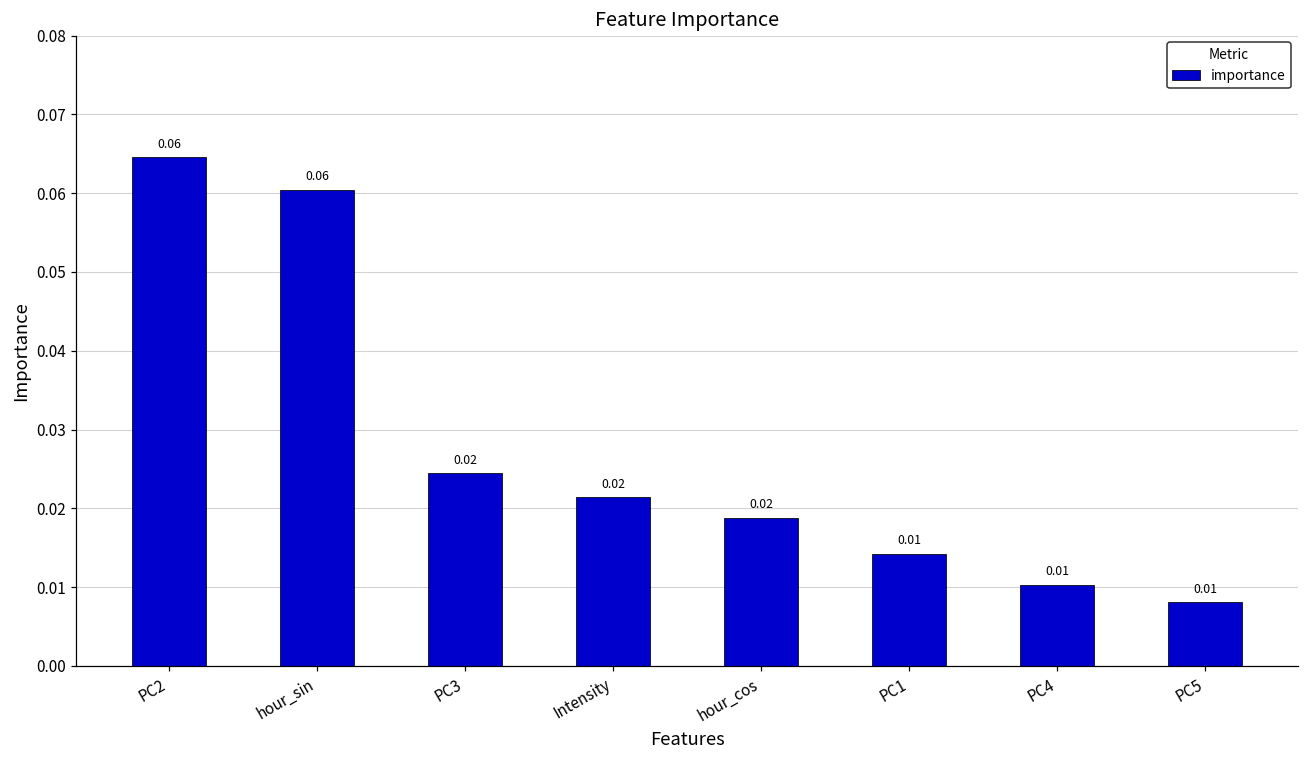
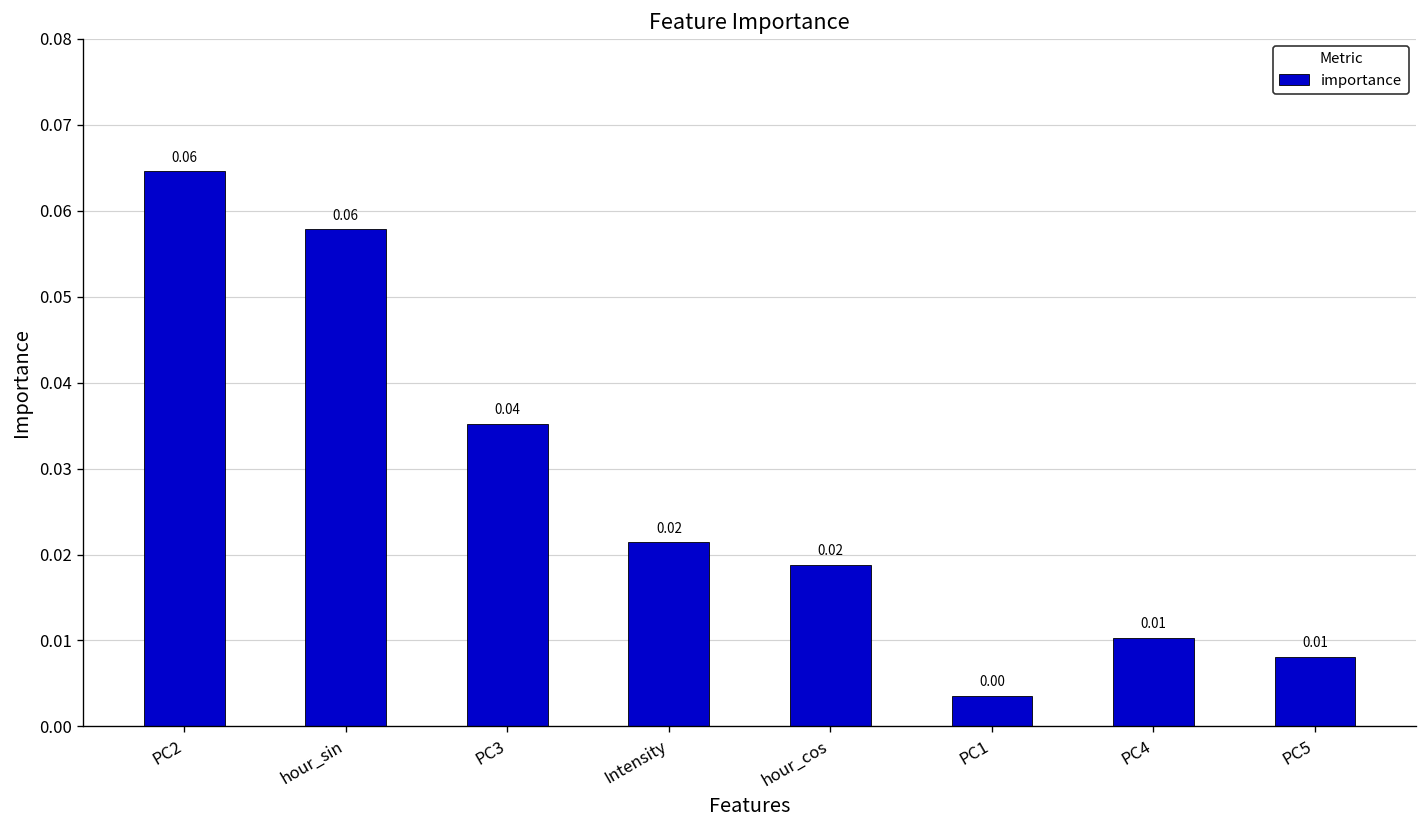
  {
    "PC2": 0.06,
-   "hour_sin": 0.060,
-   "PC3": 0.02,
+   "hour_sin": 0.058,
+   "PC3": 0.04,
    "Intensity": 0.02,
    "hour_cos": 0.02,
-   "PC1": 0.01,
+   "PC1": 0.00,
    "PC4": 0.01,
    "PC5": 0.01
  }
